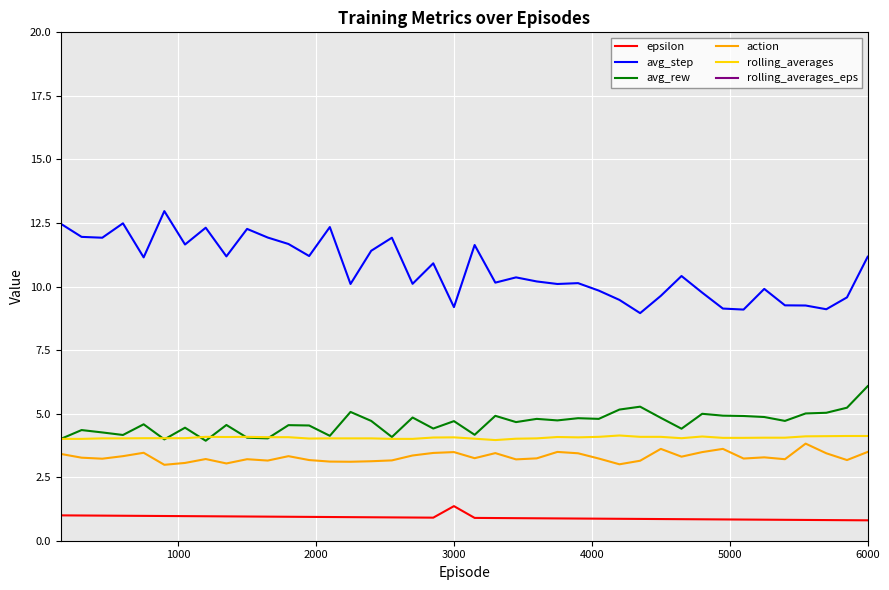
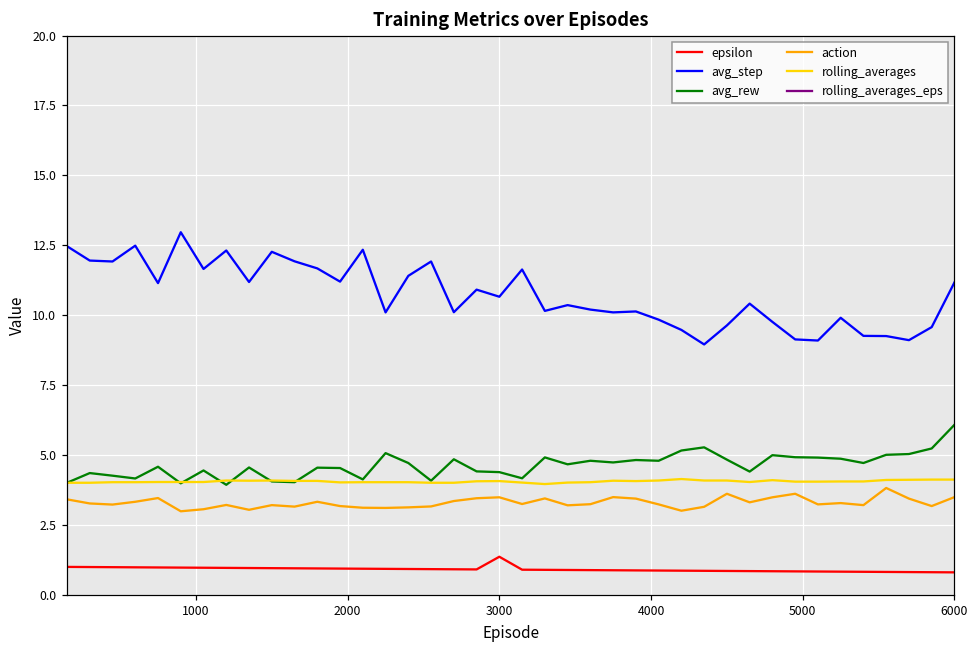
  {
    "epsilon": {
      "3000": 1.4,
      "6000": 0.8
    },
    "avg_step": {
-     "3000": 9.2,
+     "3000": 10.7,
      "6000": 11.2
    },
    "avg_rew": {
-     "3000": 4.7,
+     "3000": 4.4,
      "6000": 6.1
    }
  }
